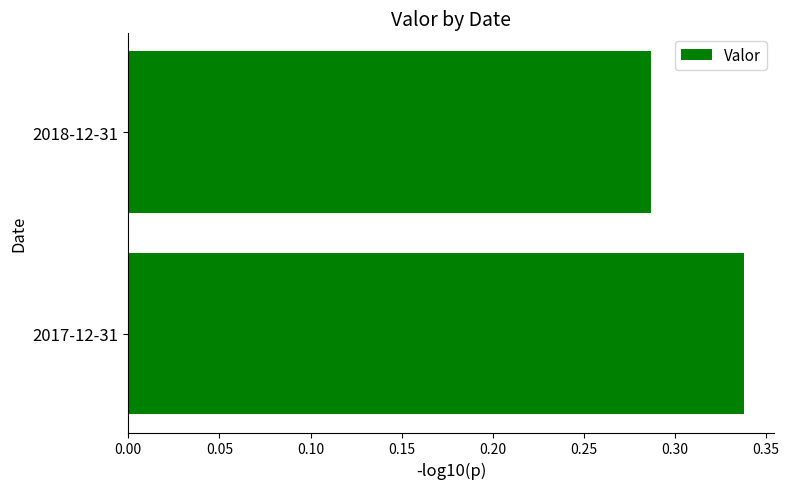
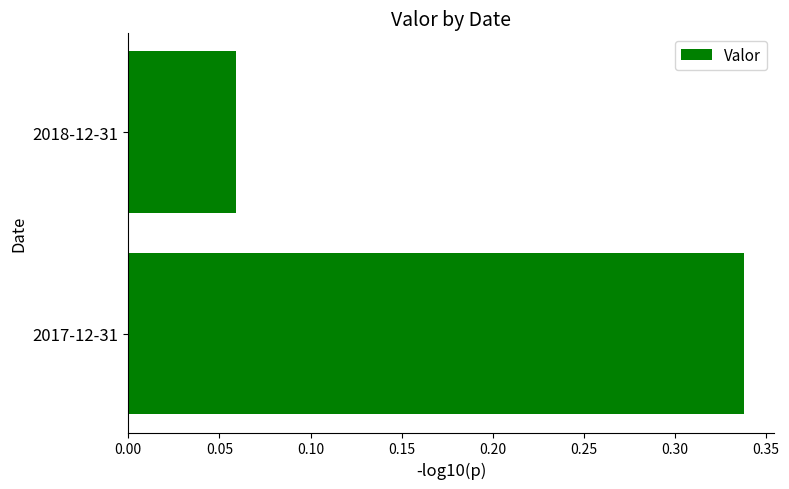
  {
-   "2018-12-31": 0.287,
+   "2018-12-31": 0.059,
    "2017-12-31": 0.338
  }
